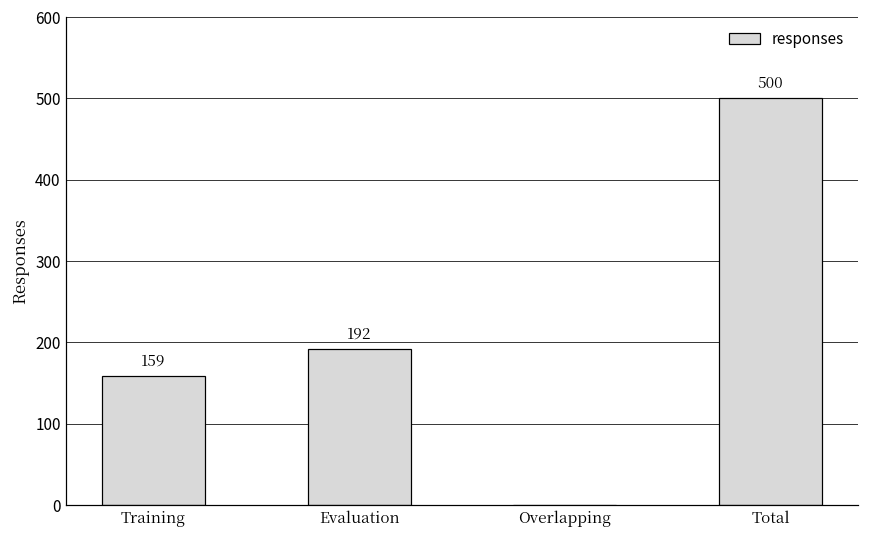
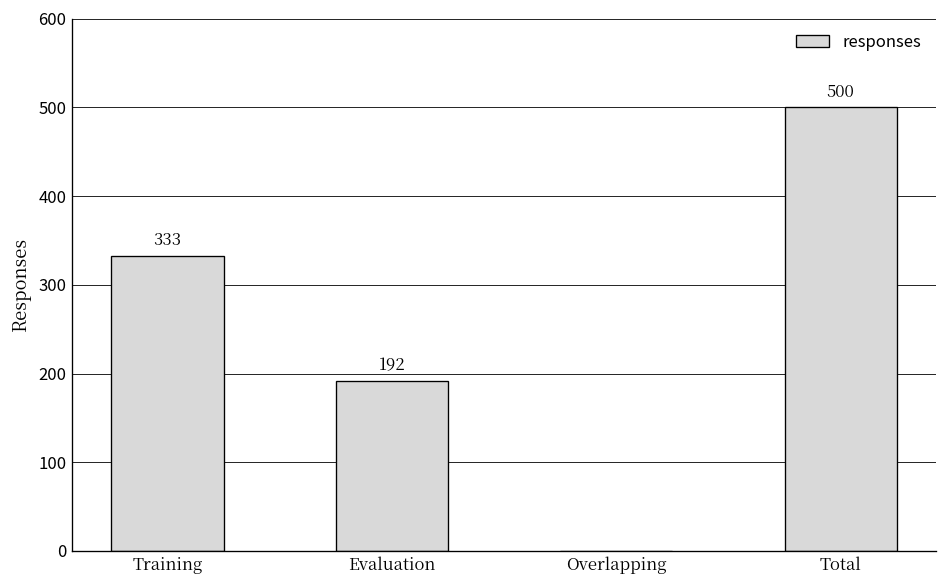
  {
-   "Training": 159,
+   "Training": 333,
    "Evaluation": 192,
    "Total": 500
  }
